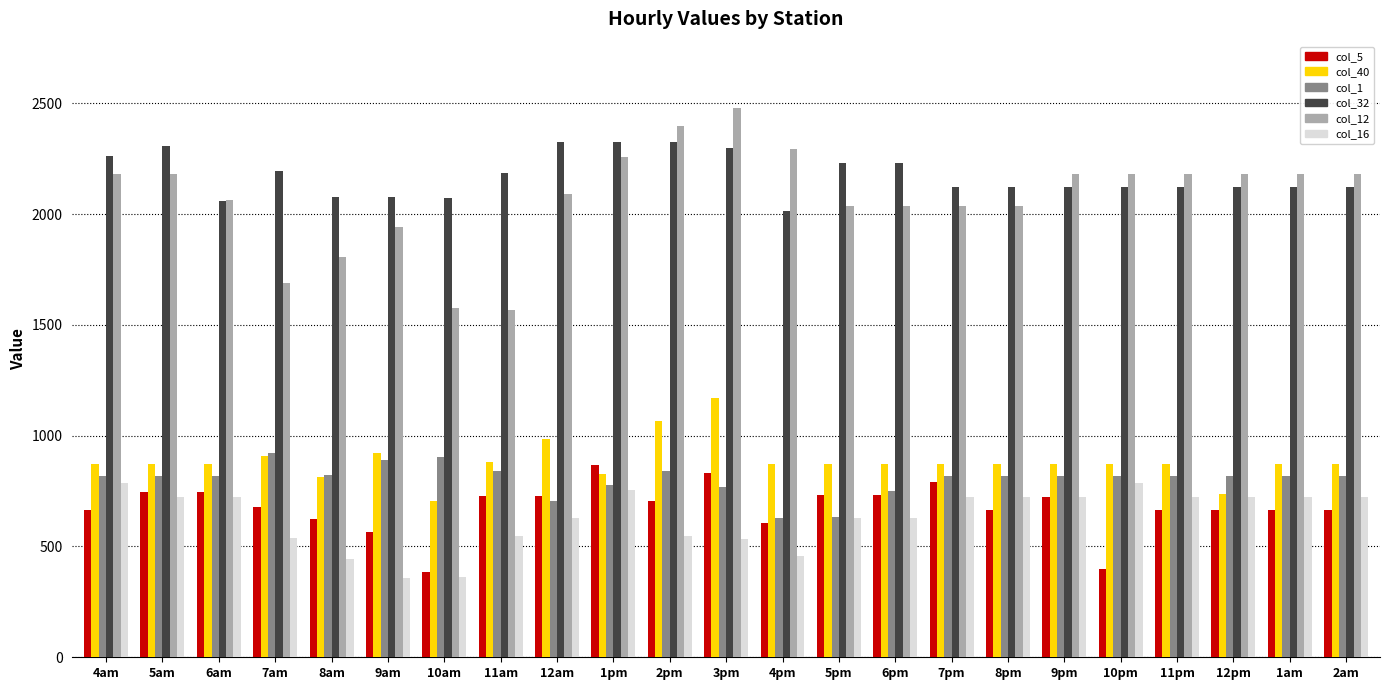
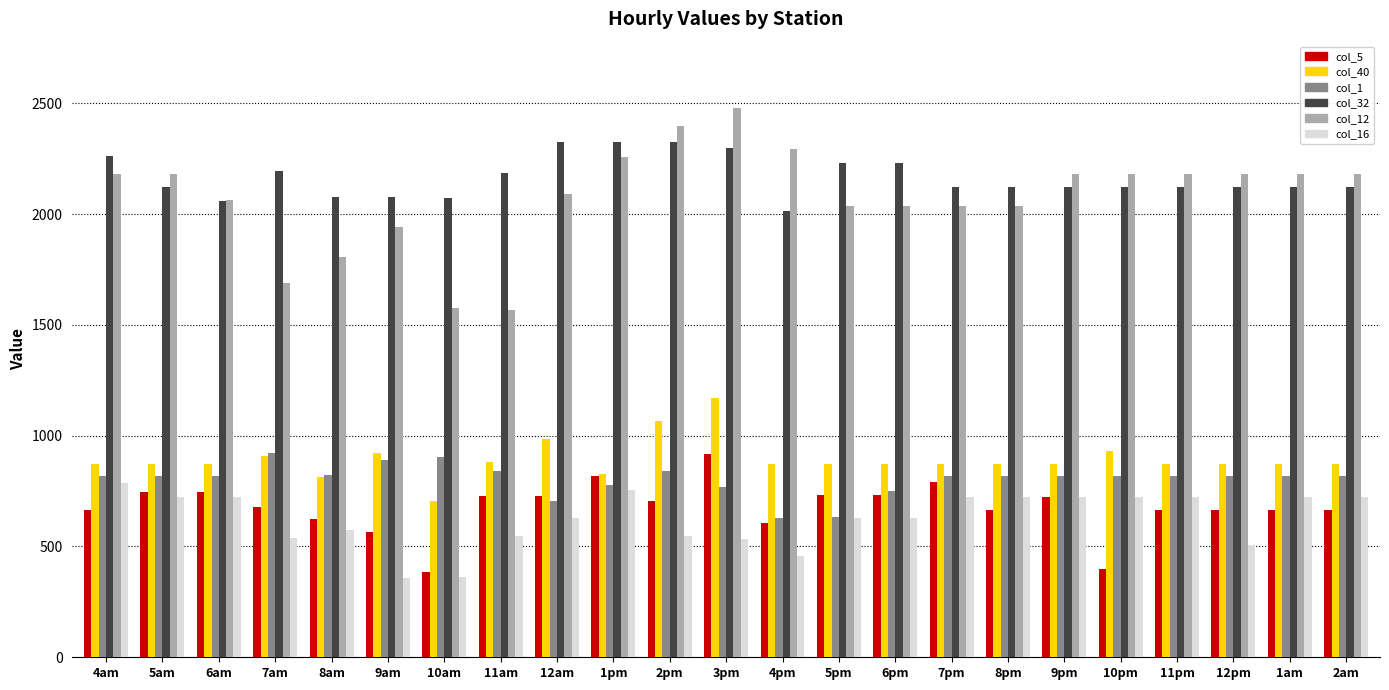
  {
    "col_5": {
      "4am": 660,
      "5am": 740,
      "6am": 740,
      "7am": 680,
      "8am": 630,
      "9am": 570,
      "10am": 380,
      "11am": 730,
      "12am": 730,
-     "1pm": 870,
+     "1pm": 820,
      "2pm": 710,
-     "3pm": 830,
+     "3pm": 920,
      "4pm": 610,
      "5pm": 730,
      "6pm": 730,
      "7pm": 790,
      "8pm": 660,
      "9pm": 730,
      "10pm": 400,
      "11pm": 660,
      "12pm": 660,
      "1am": 660,
      "2am": 660
    },
    "col_40": {
      "4am": 870,
      "5am": 870,
      "6am": 870,
      "7am": 910,
      "8am": 810,
      "9am": 920,
      "10am": 710,
      "11am": 880,
      "12am": 990,
      "1pm": 830,
      "2pm": 1070,
      "3pm": 1170,
      "4pm": 870,
      "5pm": 870,
      "6pm": 870,
      "7pm": 870,
      "8pm": 870,
      "9pm": 870,
-     "10pm": 870,
+     "10pm": 930,
      "11pm": 870,
-     "12pm": 740,
+     "12pm": 870,
      "1am": 870,
      "2am": 870
    },
    "col_32": {
      "4am": 2260,
-     "5am": 2310,
+     "5am": 2120,
      "6am": 2060,
      "7am": 2190,
      "8am": 2080,
      "9am": 2080,
      "10am": 2070,
      "11am": 2190,
      "12am": 2320,
      "1pm": 2320,
      "2pm": 2320,
      "3pm": 2300,
      "4pm": 2020,
      "5pm": 2230,
      "6pm": 2230,
      "7pm": 2120,
      "8pm": 2120,
      "9pm": 2120,
      "10pm": 2120,
      "11pm": 2120,
      "12pm": 2120,
      "1am": 2120,
      "2am": 2120
    },
    "col_16": {
      "4am": 790,
      "5am": 720,
      "6am": 720,
      "7am": 540,
-     "8am": 440,
+     "8am": 570,
      "9am": 360,
      "10am": 360,
      "11am": 550,
      "12am": 630,
      "1pm": 750,
      "2pm": 550,
      "3pm": 530,
      "4pm": 460,
      "5pm": 630,
      "6pm": 630,
      "7pm": 720,
      "8pm": 720,
      "9pm": 720,
-     "10pm": 780,
+     "10pm": 720,
      "11pm": 720,
-     "12pm": 720,
+     "12pm": 510,
      "1am": 720,
      "2am": 720
    }
  }
